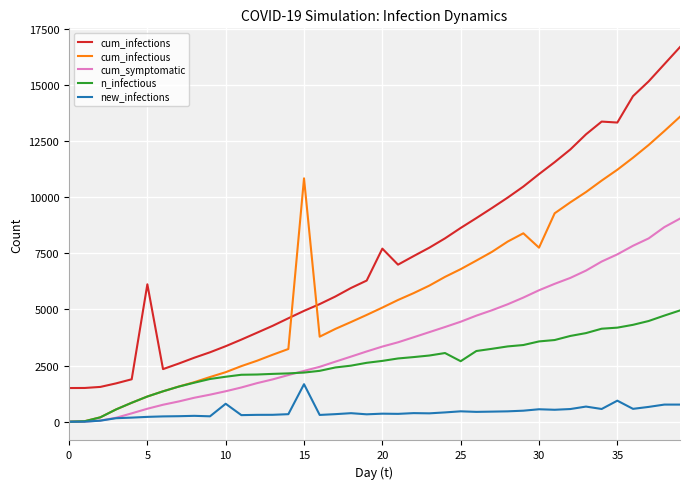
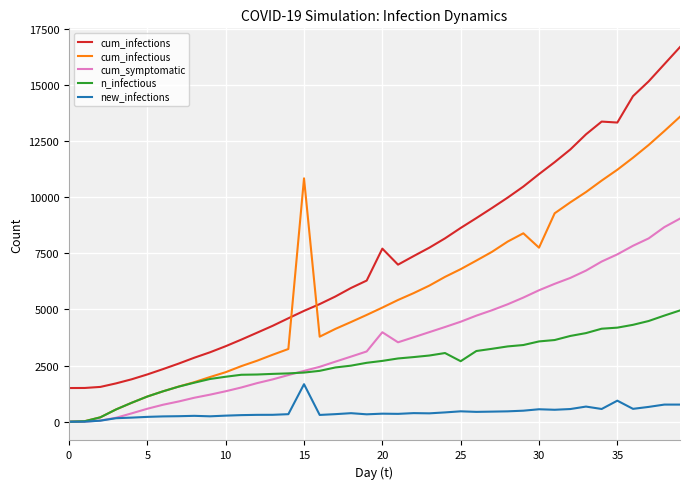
  {
    "cum_infections": {
      "0": 1500,
-     "5": 6100,
+     "5": 2100,
      "10": 3400,
      "15": 4900,
      "20": 7700,
      "25": 8600,
      "30": 11000,
      "35": 13300
    },
    "cum_infectious": {
      "10": 2200,
      "15": 10800,
      "20": 5100,
      "25": 6800,
      "30": 7800,
      "35": 11200
    },
    "cum_symptomatic": {
      "5": 600,
      "10": 1400,
-     "20": 3300,
+     "20": 4000,
      "25": 4500,
      "30": 5900,
      "35": 7500
    },
    "n_infectious": {
      "10": 2000,
      "20": 2700,
      "25": 2700,
      "30": 3600,
      "35": 4200
    },
    "new_infections": {
      "5": 200,
-     "10": 800,
+     "10": 300,
      "15": 1700,
      "20": 400,
      "25": 500,
      "30": 600,
      "35": 900
    }
  }
